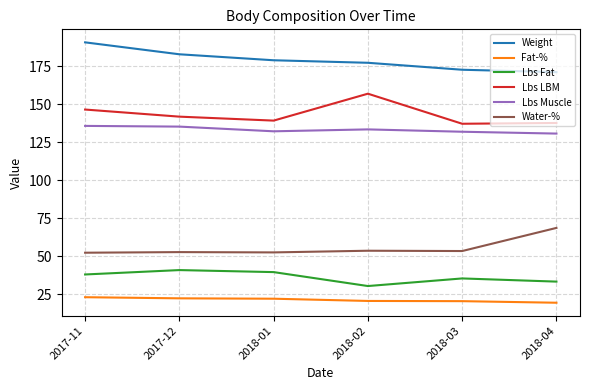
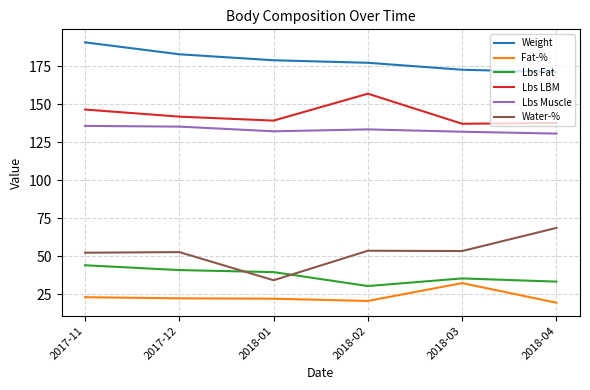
  {
    "Weight": {
      "2017-11": 191,
      "2017-12": 183,
      "2018-01": 179,
      "2018-02": 177,
      "2018-03": 173
    },
    "Fat-%": {
      "2017-11": 23,
      "2017-12": 22,
      "2018-01": 22,
      "2018-02": 21,
-     "2018-03": 21,
+     "2018-03": 32,
      "2018-04": 20
    },
    "Lbs Fat": {
-     "2017-11": 38,
+     "2017-11": 44,
      "2017-12": 41,
      "2018-01": 40,
      "2018-02": 30,
      "2018-03": 35,
      "2018-04": 33
    },
    "Lbs LBM": {
      "2017-11": 146,
      "2017-12": 142,
      "2018-01": 139,
      "2018-02": 157,
      "2018-03": 137
    },
    "Lbs Muscle": {
      "2017-11": 136,
      "2017-12": 135,
      "2018-01": 132,
      "2018-02": 133,
      "2018-03": 132,
      "2018-04": 131
    },
    "Water-%": {
      "2017-11": 52,
      "2017-12": 53,
-     "2018-01": 53,
+     "2018-01": 34,
      "2018-02": 54,
      "2018-03": 54,
      "2018-04": 69
    }
  }
